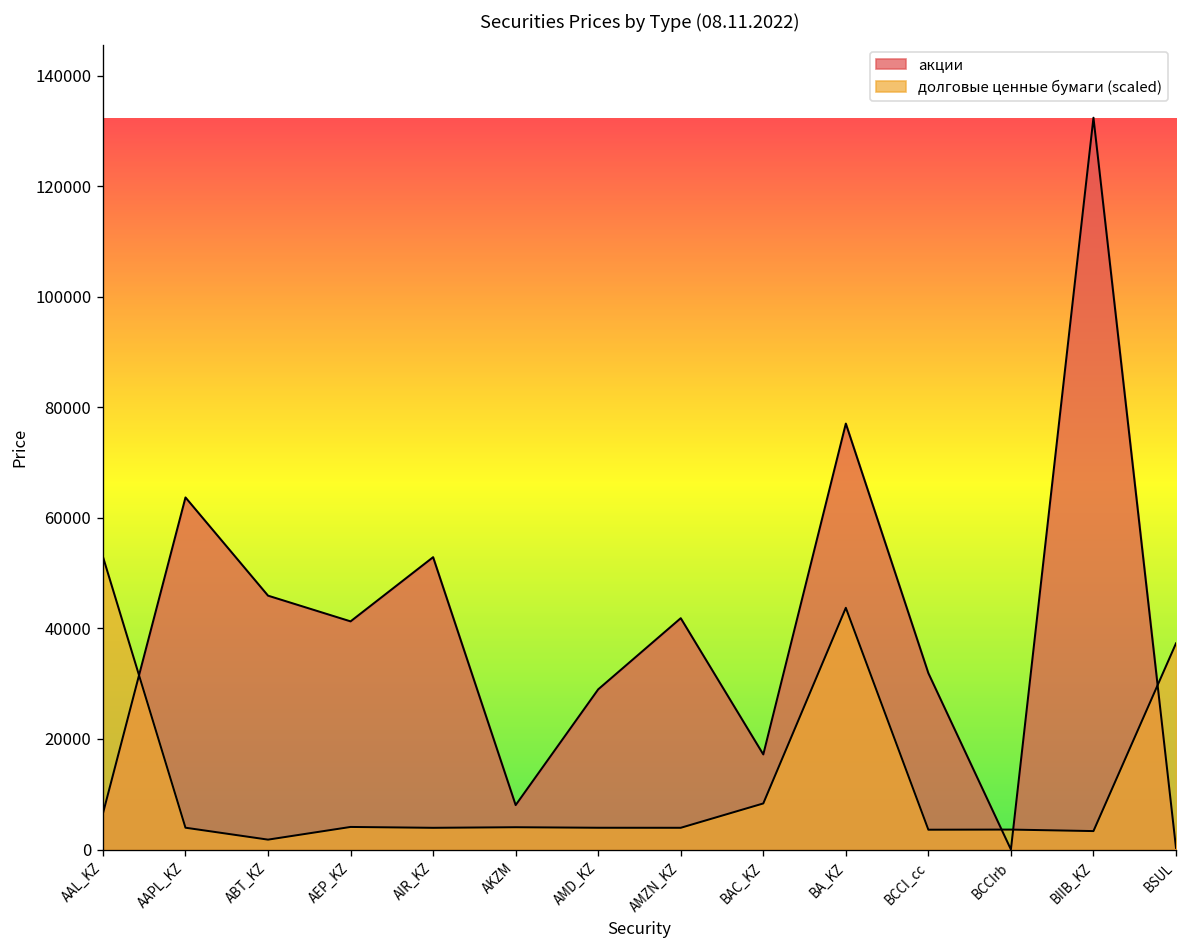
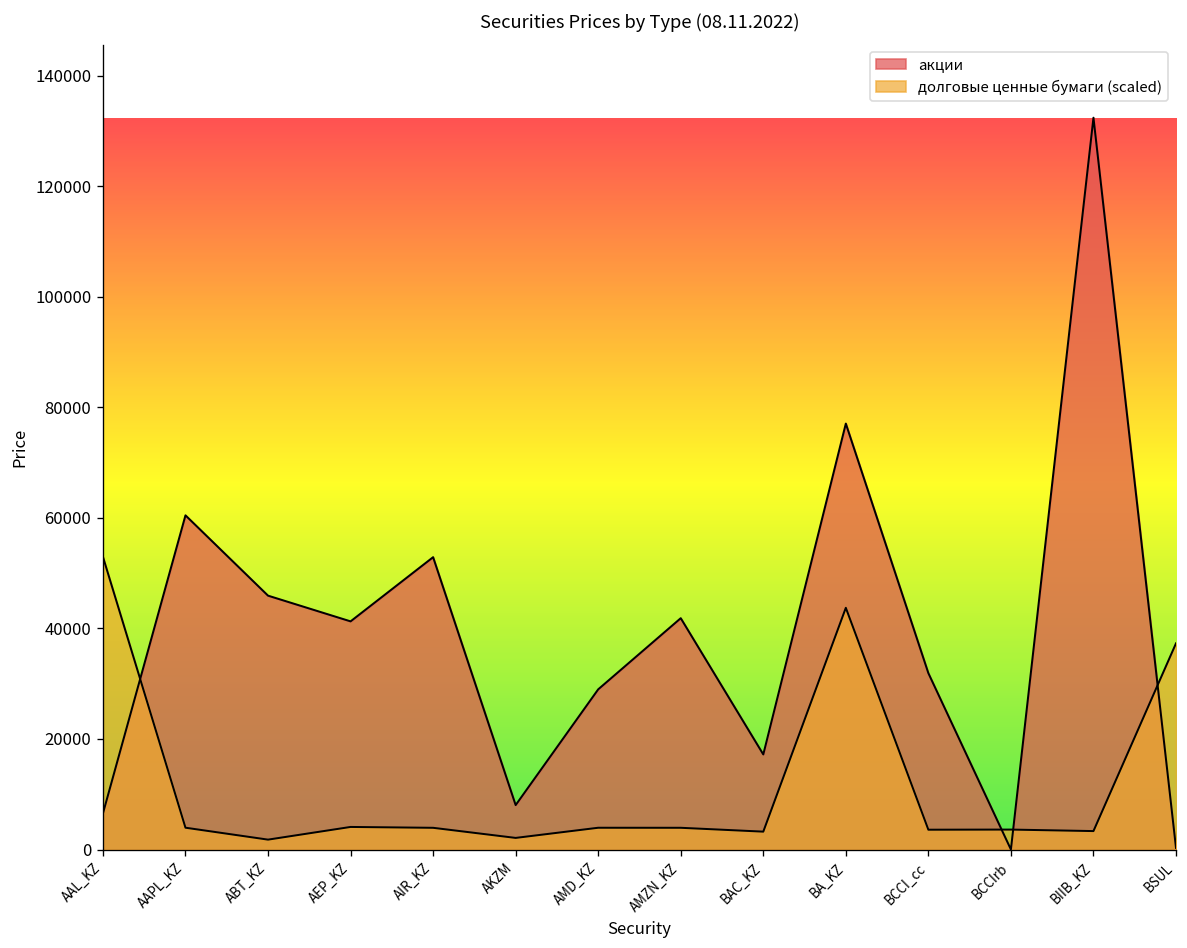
  {
    "акции": {
      "AAL_KZ": 7000,
-     "AAPL_KZ": 64000,
+     "AAPL_KZ": 60000,
      "ABT_KZ": 46000,
      "AEP_KZ": 41000,
      "AIR_KZ": 53000,
      "AKZM": 8000,
      "AMD_KZ": 29000,
      "AMZN_KZ": 42000,
      "BAC_KZ": 17000,
      "BA_KZ": 77000,
      "BCCI_cc": 32000,
      "BCCIrb": 0,
      "BIIB_KZ": 132000,
      "BSUL": 0
    },
    "долговые ценные бумаги (scaled)": {
      "AAL_KZ": 53000,
      "AAPL_KZ": 4000,
      "ABT_KZ": 2000,
      "AEP_KZ": 4000,
      "AIR_KZ": 4000,
-     "AKZM": 4000,
+     "AKZM": 2000,
      "AMD_KZ": 4000,
      "AMZN_KZ": 4000,
-     "BAC_KZ": 8000,
+     "BAC_KZ": 3000,
      "BA_KZ": 44000,
      "BCCI_cc": 4000,
      "BCCIrb": 4000,
      "BIIB_KZ": 3000,
      "BSUL": 37000
    }
  }
